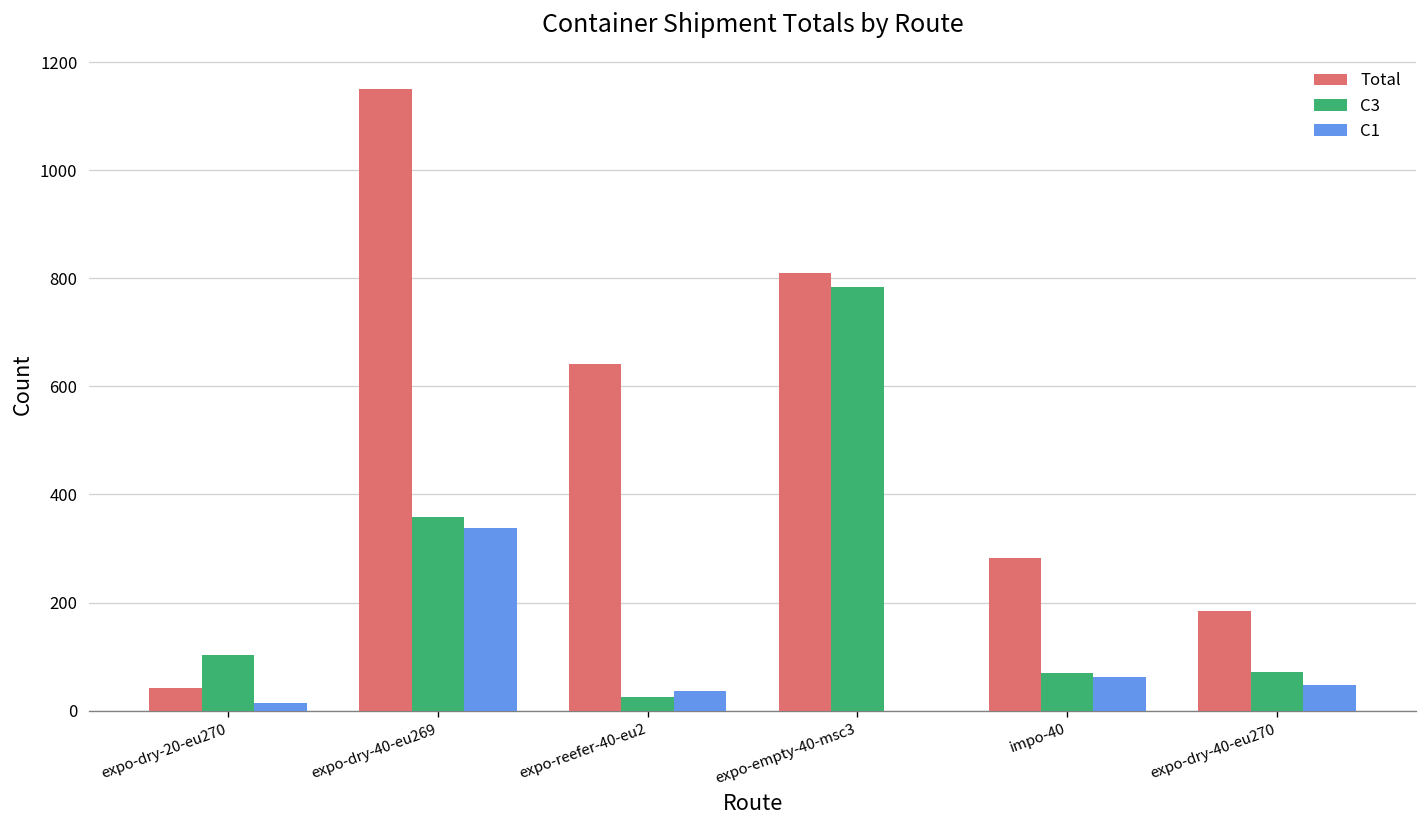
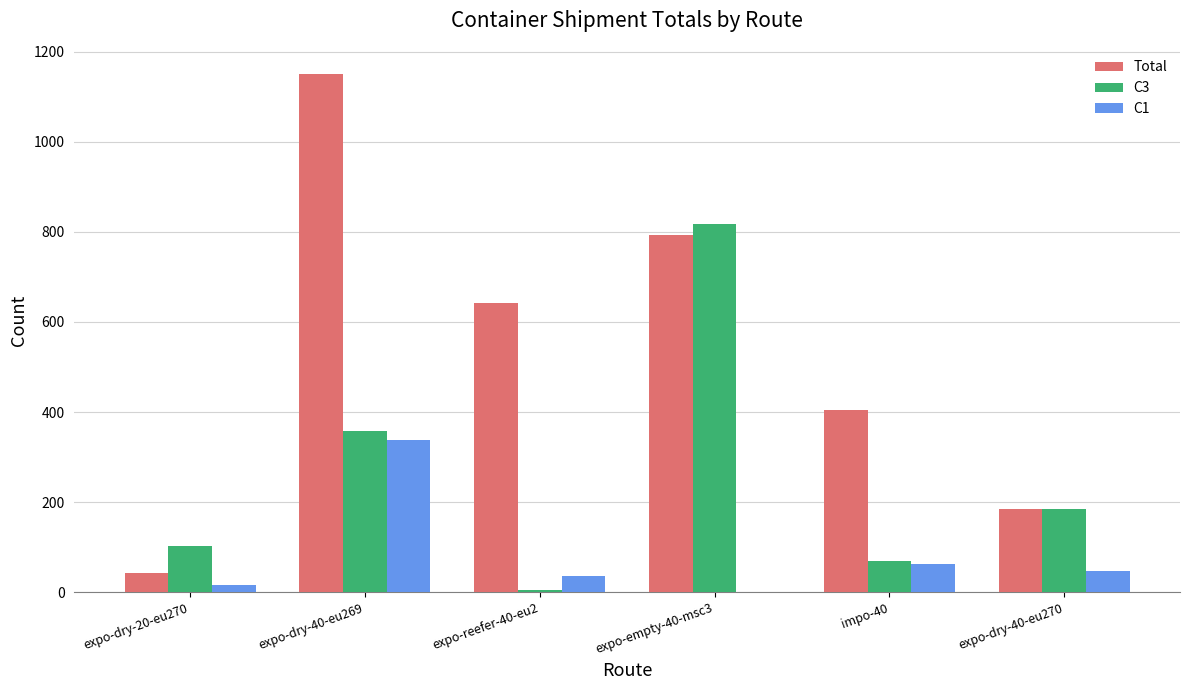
  {
    "Total": {
      "expo-dry-20-eu270": 40,
      "expo-dry-40-eu269": 1150,
      "expo-reefer-40-eu2": 640,
-     "expo-empty-40-msc3": 810,
-     "impo-40": 280,
+     "expo-empty-40-msc3": 790,
+     "impo-40": 400,
      "expo-dry-40-eu270": 180
    },
    "C3": {
      "expo-dry-20-eu270": 100,
      "expo-dry-40-eu269": 360,
-     "expo-reefer-40-eu2": 30,
-     "expo-empty-40-msc3": 780,
+     "expo-reefer-40-eu2": 0,
+     "expo-empty-40-msc3": 820,
      "impo-40": 70,
-     "expo-dry-40-eu270": 70
+     "expo-dry-40-eu270": 190
    },
    "C1": {
      "expo-dry-20-eu270": 20,
      "expo-dry-40-eu269": 340,
      "expo-reefer-40-eu2": 40,
      "expo-empty-40-msc3": 0,
      "impo-40": 60,
      "expo-dry-40-eu270": 50
    }
  }
